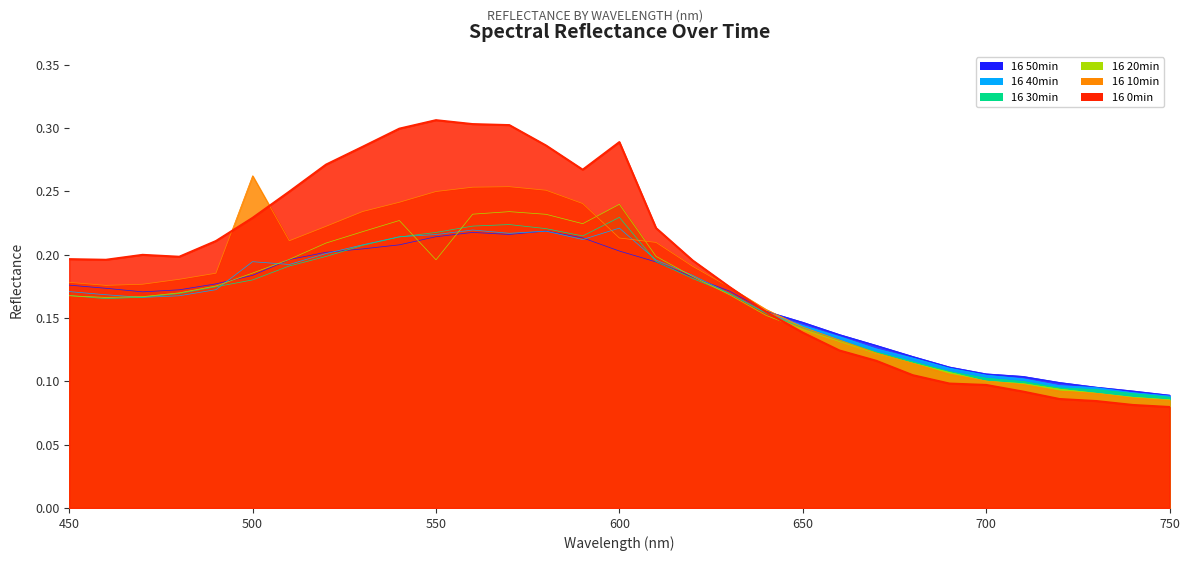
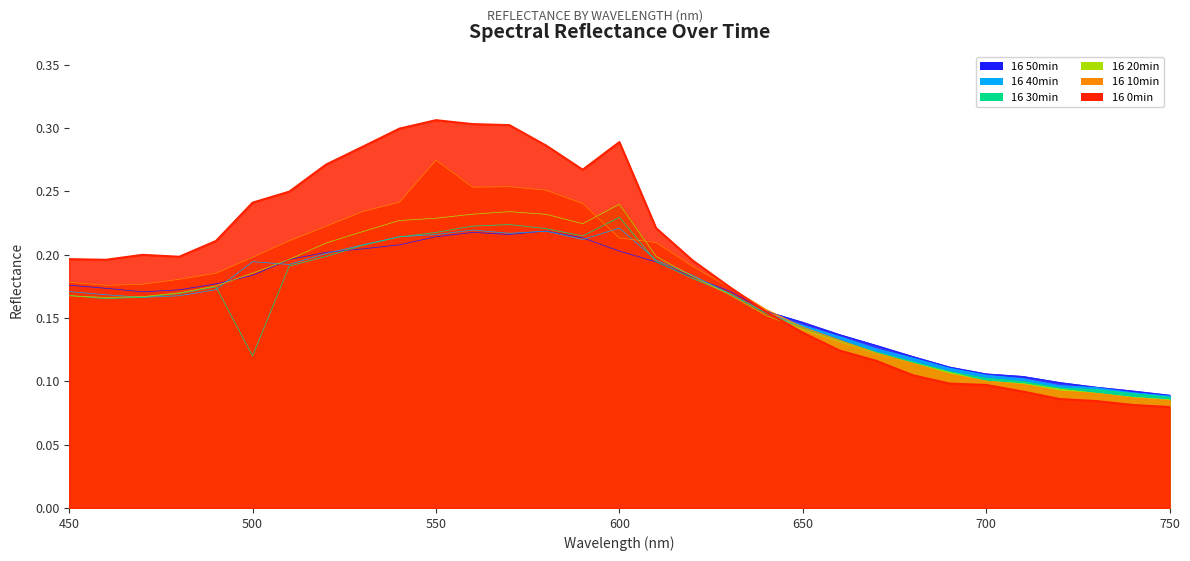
  {
    "16 50min": {
      "450": 0.176,
      "600": 0.203,
      "650": 0.147
    },
    "16 40min": {
      "450": 0.171,
      "500": 0.194,
      "600": 0.221
    },
    "16 30min": {
-     "500": 0.18,
+     "500": 0.12,
      "600": 0.23,
      "700": 0.102
    },
    "16 20min": {
-     "550": 0.196,
+     "550": 0.229,
      "600": 0.240
    },
    "16 10min": {
      "450": 0.178,
-     "500": 0.262,
-     "550": 0.250,
+     "500": 0.198,
+     "550": 0.275,
      "600": 0.213
    },
    "16 0min": {
      "450": 0.196,
-     "500": 0.229,
+     "500": 0.241,
      "550": 0.306,
      "600": 0.289,
      "650": 0.138,
      "700": 0.097,
      "750": 0.080
    }
  }
